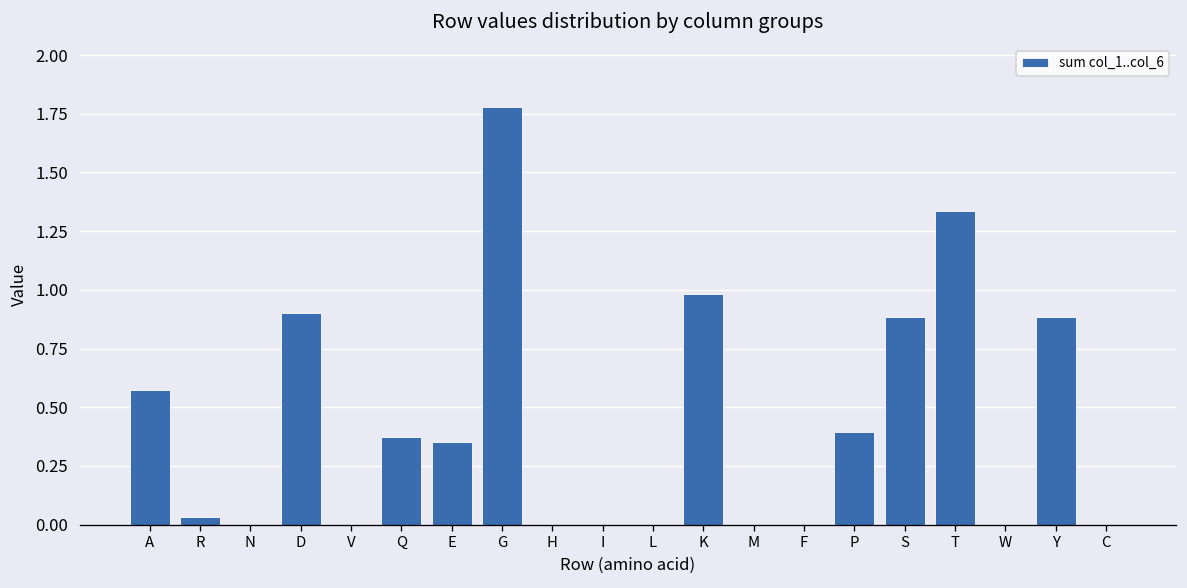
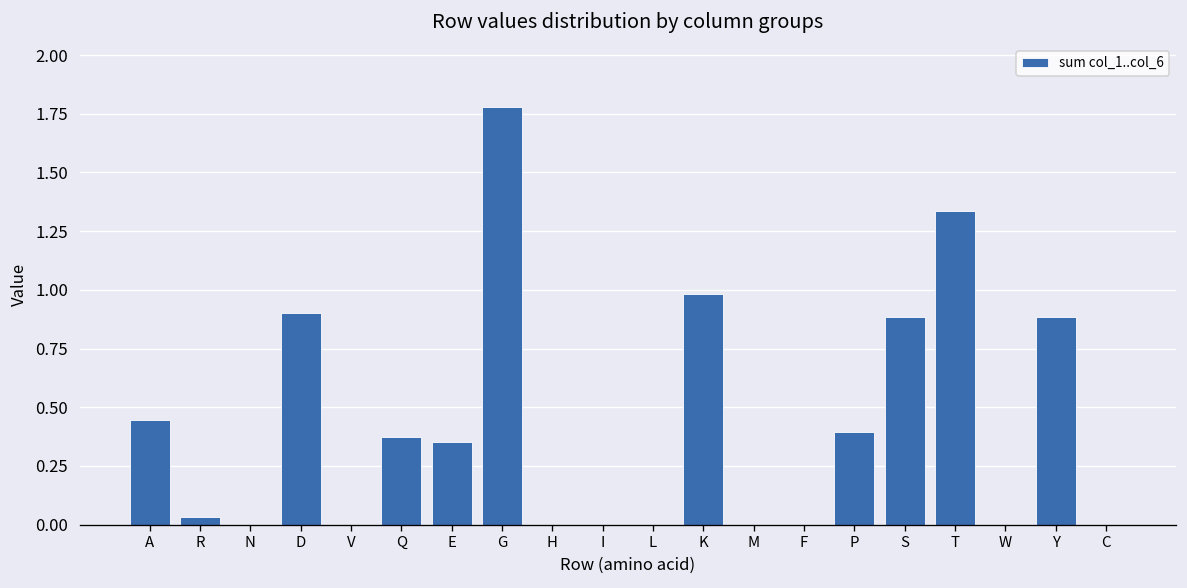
  {
-   "A": 0.57,
+   "A": 0.45,
    "R": 0.03,
    "N": 0.00,
    "D": 0.90,
    "V": 0.00,
    "Q": 0.37,
    "E": 0.35,
    "G": 1.78,
    "H": 0.00,
    "I": 0.00,
    "L": 0.00,
    "K": 0.98,
    "M": 0.00,
    "F": 0.00,
    "P": 0.39,
    "S": 0.88,
    "T": 1.33,
    "W": 0.00,
    "Y": 0.88,
    "C": 0.00
  }
